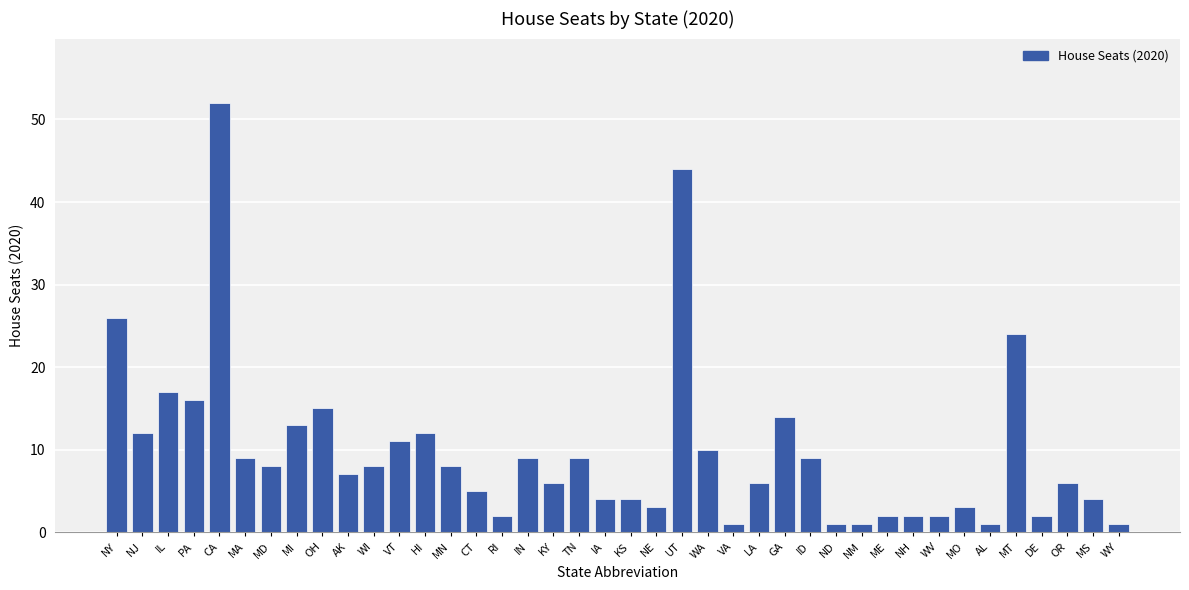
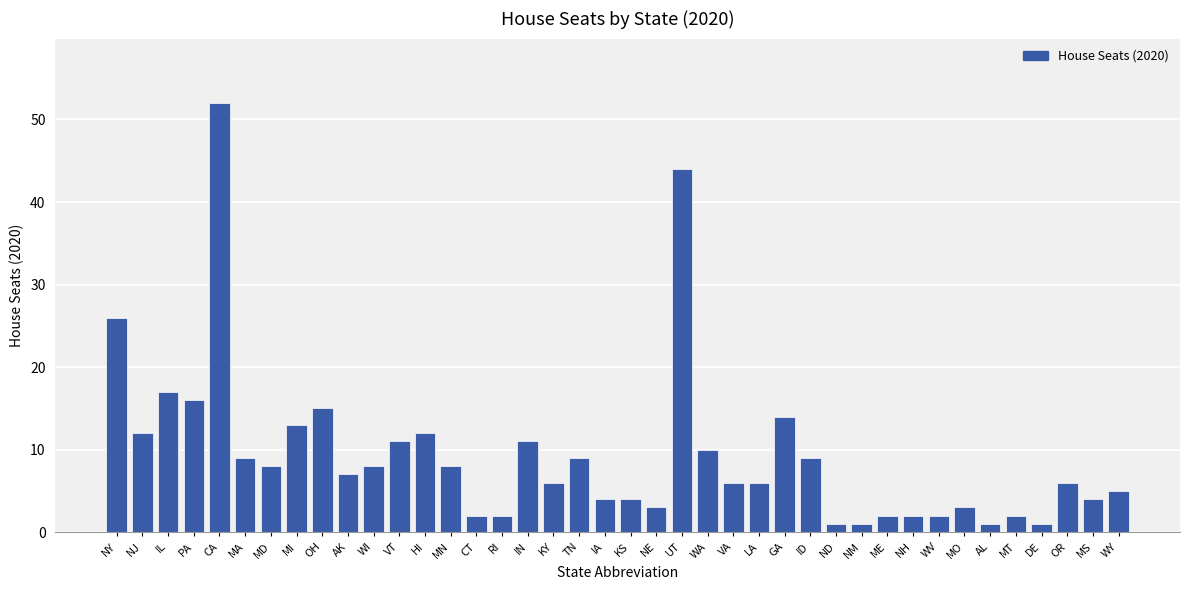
  {
    "NY": 26,
    "NJ": 12,
    "IL": 17,
    "PA": 16,
    "CA": 52,
    "MA": 9,
    "MD": 8,
    "MI": 13,
    "OH": 15,
    "AK": 7,
    "WI": 8,
    "VT": 11,
    "HI": 12,
    "MN": 8,
-   "CT": 5,
+   "CT": 2,
    "RI": 2,
-   "IN": 9,
+   "IN": 11,
    "KY": 6,
    "TN": 9,
    "IA": 4,
    "KS": 4,
    "NE": 3,
    "UT": 44,
    "WA": 10,
-   "VA": 1,
+   "VA": 6,
    "LA": 6,
    "GA": 14,
    "ID": 9,
    "ND": 1,
    "NM": 1,
    "ME": 2,
    "NH": 2,
    "WV": 2,
    "MO": 3,
    "AL": 1,
-   "MT": 24,
-   "DE": 2,
+   "MT": 2,
+   "DE": 1,
    "OR": 6,
    "MS": 4,
-   "WY": 1
+   "WY": 5
  }
